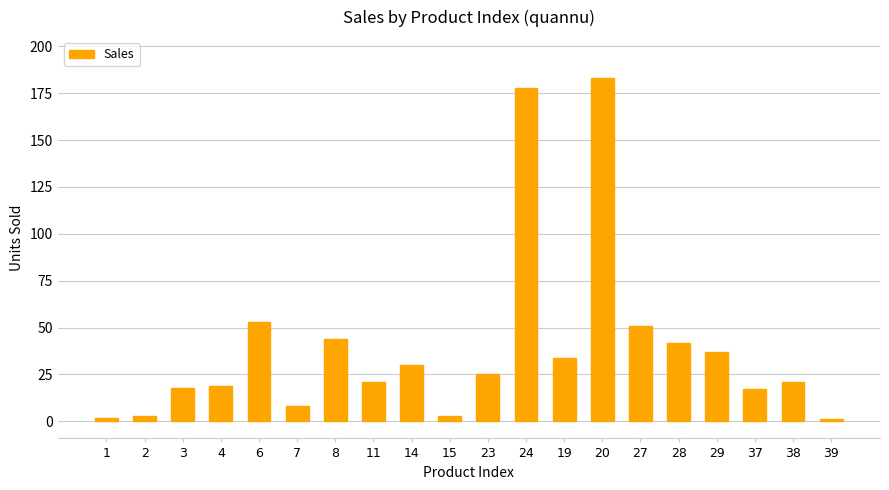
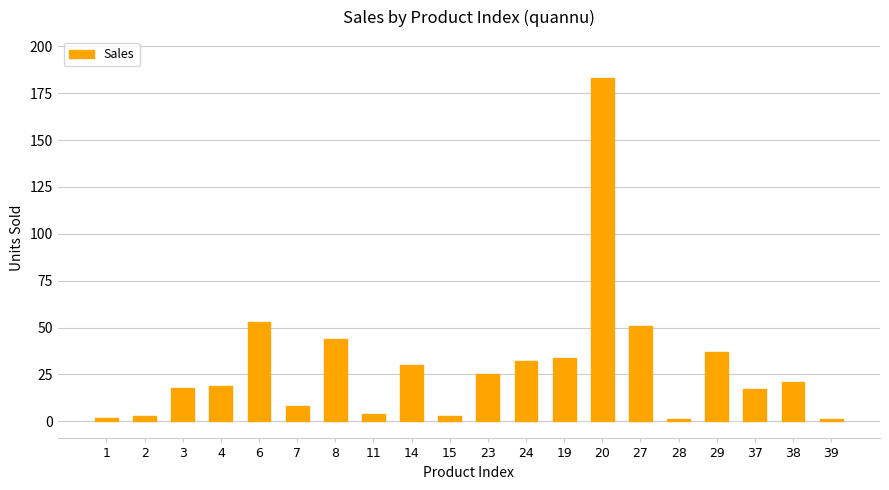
  {
    "1": 2,
    "2": 3,
    "3": 18,
    "4": 19,
    "6": 53,
    "7": 8,
    "8": 44,
-   "11": 21,
+   "11": 4,
    "14": 30,
    "15": 3,
    "23": 25,
-   "24": 178,
+   "24": 32,
    "19": 34,
    "20": 183,
    "27": 51,
-   "28": 42,
+   "28": 1,
    "29": 37,
    "37": 17,
    "38": 21
  }
